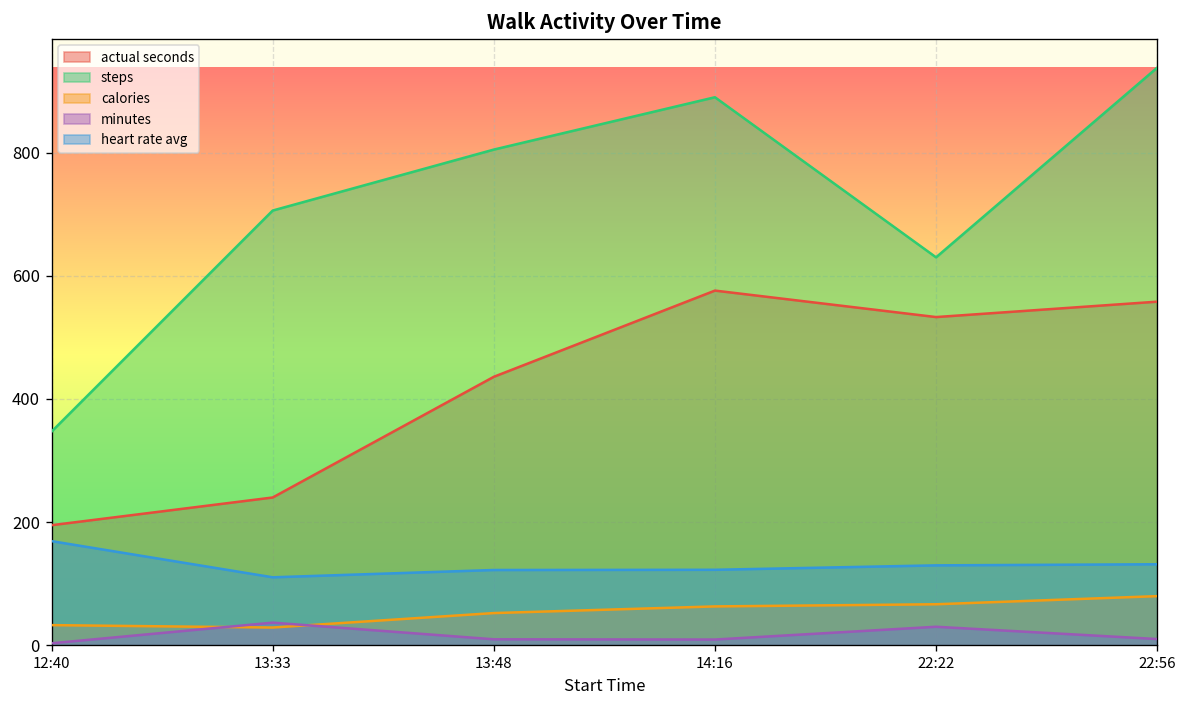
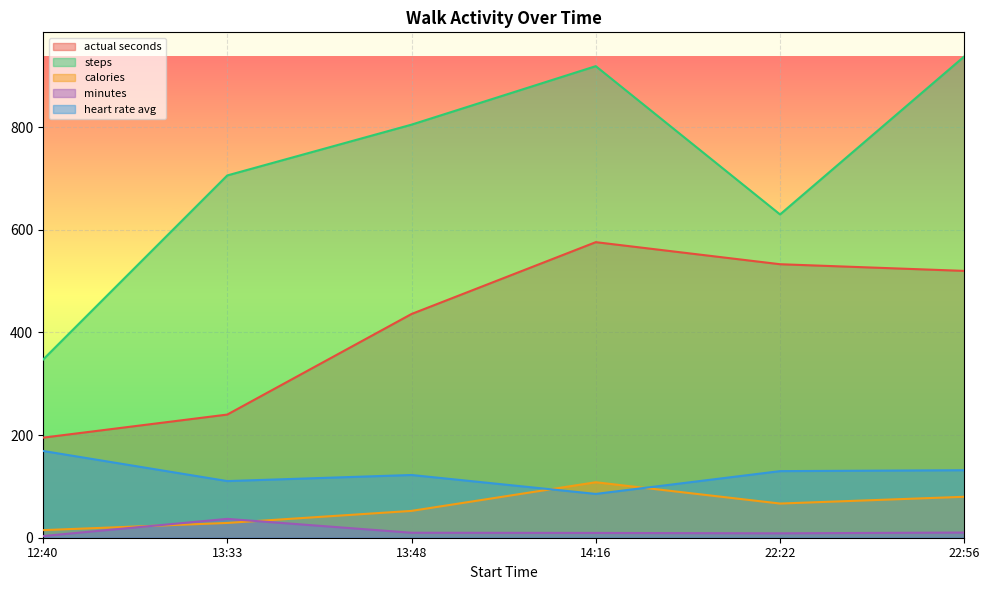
  {
    "actual seconds": {
      "12:40": 200,
      "13:33": 240,
      "13:48": 440,
      "14:16": 580,
      "22:22": 530,
-     "22:56": 560
+     "22:56": 520
    },
    "steps": {
      "12:40": 350,
      "13:33": 710,
      "13:48": 810,
-     "14:16": 890,
+     "14:16": 920,
      "22:22": 630,
      "22:56": 940
    },
    "calories": {
-     "12:40": 30,
+     "12:40": 10,
      "13:33": 30,
      "13:48": 50,
-     "14:16": 60,
+     "14:16": 110,
      "22:22": 70,
      "22:56": 80
    },
    "minutes": {
      "12:40": 0,
      "13:33": 40,
      "13:48": 10,
      "14:16": 10,
-     "22:22": 30,
+     "22:22": 10,
      "22:56": 10
    },
    "heart rate avg": {
      "12:40": 170,
      "13:33": 110,
      "13:48": 120,
-     "14:16": 120,
+     "14:16": 90,
      "22:22": 130,
      "22:56": 130
    }
  }
